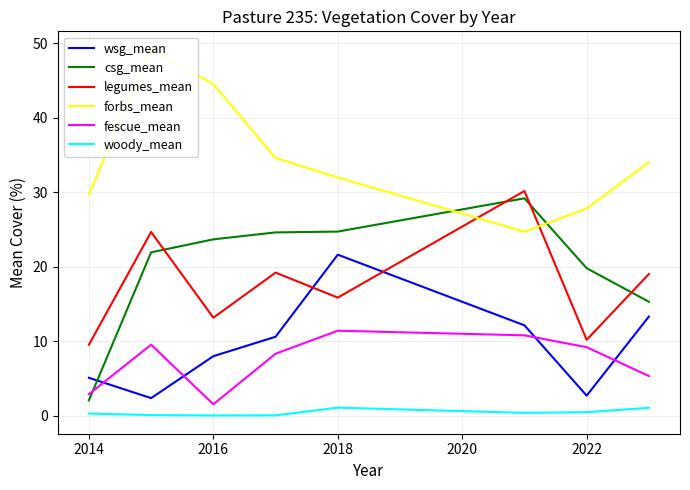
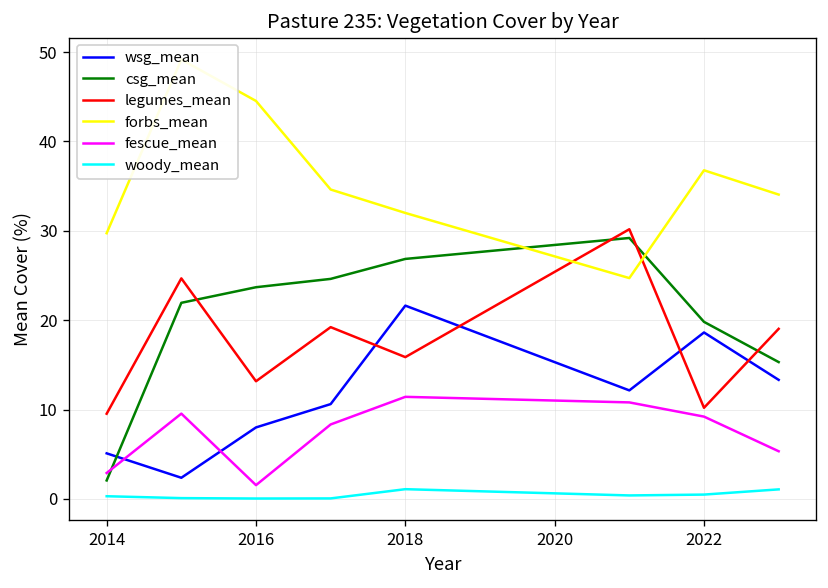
  {
    "wsg_mean": {
      "2014": 5,
      "2016": 8,
      "2018": 22,
-     "2022": 3
+     "2022": 19
    },
    "csg_mean": {
      "2014": 2,
      "2016": 24,
-     "2018": 25,
+     "2018": 27,
      "2022": 20
    },
    "legumes_mean": {
      "2014": 10,
      "2016": 13,
      "2018": 16,
      "2022": 10
    },
    "forbs_mean": {
      "2014": 30,
      "2016": 45,
      "2018": 32,
-     "2022": 28
+     "2022": 37
    },
    "fescue_mean": {
      "2014": 3,
      "2016": 2,
      "2018": 11,
      "2022": 9
    },
    "woody_mean": {
      "2014": 0,
      "2016": 0,
      "2018": 1,
      "2022": 0
    }
  }
